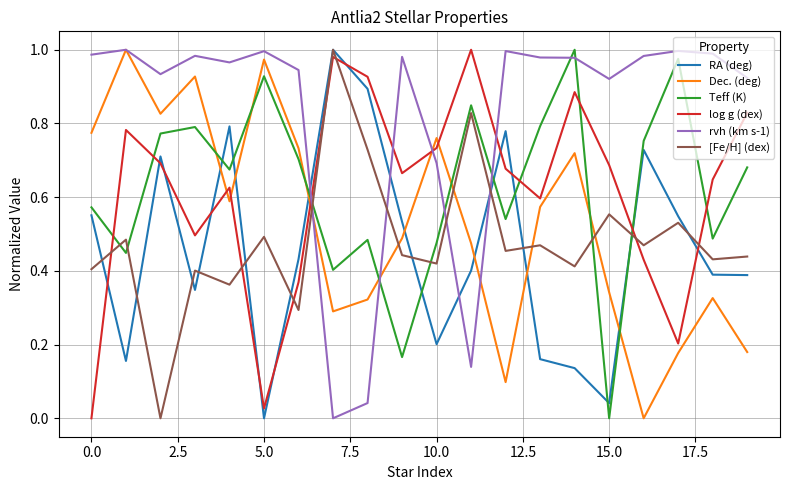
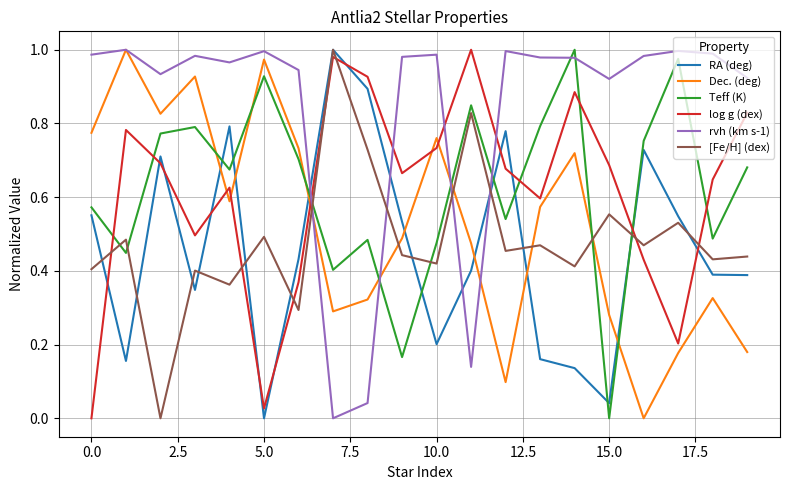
  {
    "RA (deg)": {
      "0.0": 0.55,
      "5.0": 0.00,
      "10.0": 0.20,
      "15.0": 0.04
    },
    "Dec. (deg)": {
      "0.0": 0.77,
      "5.0": 0.97,
      "10.0": 0.76,
-     "15.0": 0.34
+     "15.0": 0.28
    },
    "Teff (K)": {
      "0.0": 0.57,
      "5.0": 0.93,
      "10.0": 0.48,
      "15.0": 0.00
    },
    "log g (dex)": {
      "0.0": 0.00,
      "5.0": 0.03,
      "10.0": 0.73,
      "15.0": 0.69
    },
    "rvh (km s-1)": {
      "0.0": 0.99,
      "5.0": 1.00,
-     "10.0": 0.69,
+     "10.0": 0.99,
      "15.0": 0.92
    },
    "[Fe/H] (dex)": {
      "0.0": 0.40,
      "5.0": 0.49,
      "10.0": 0.42,
      "15.0": 0.55
    }
  }
